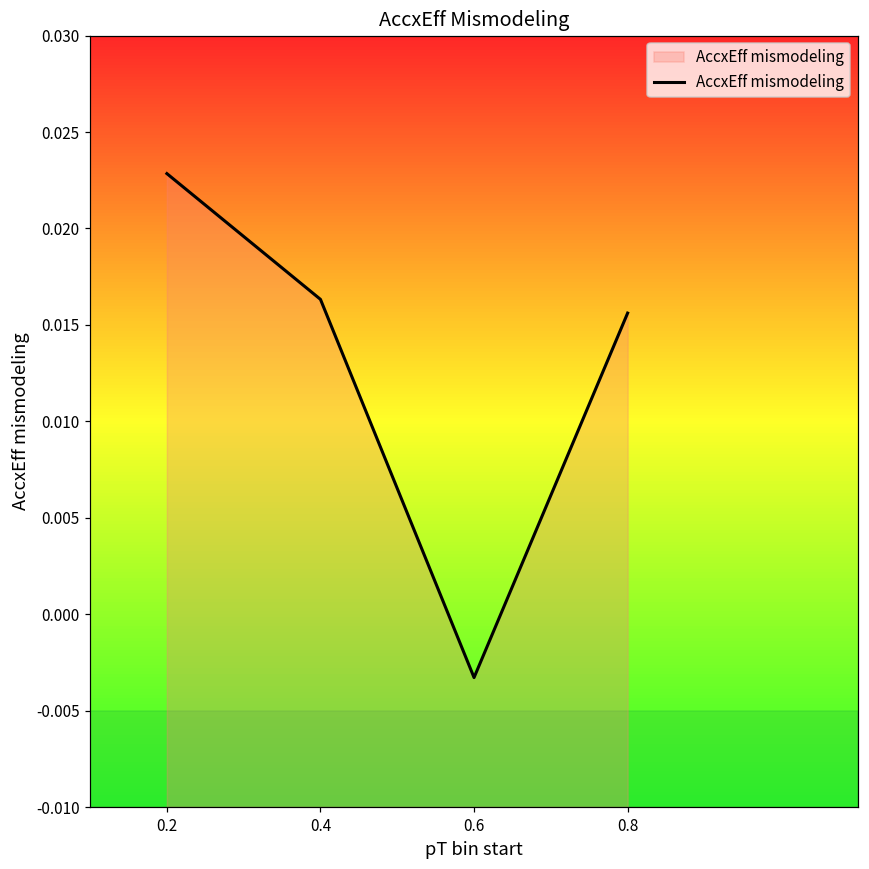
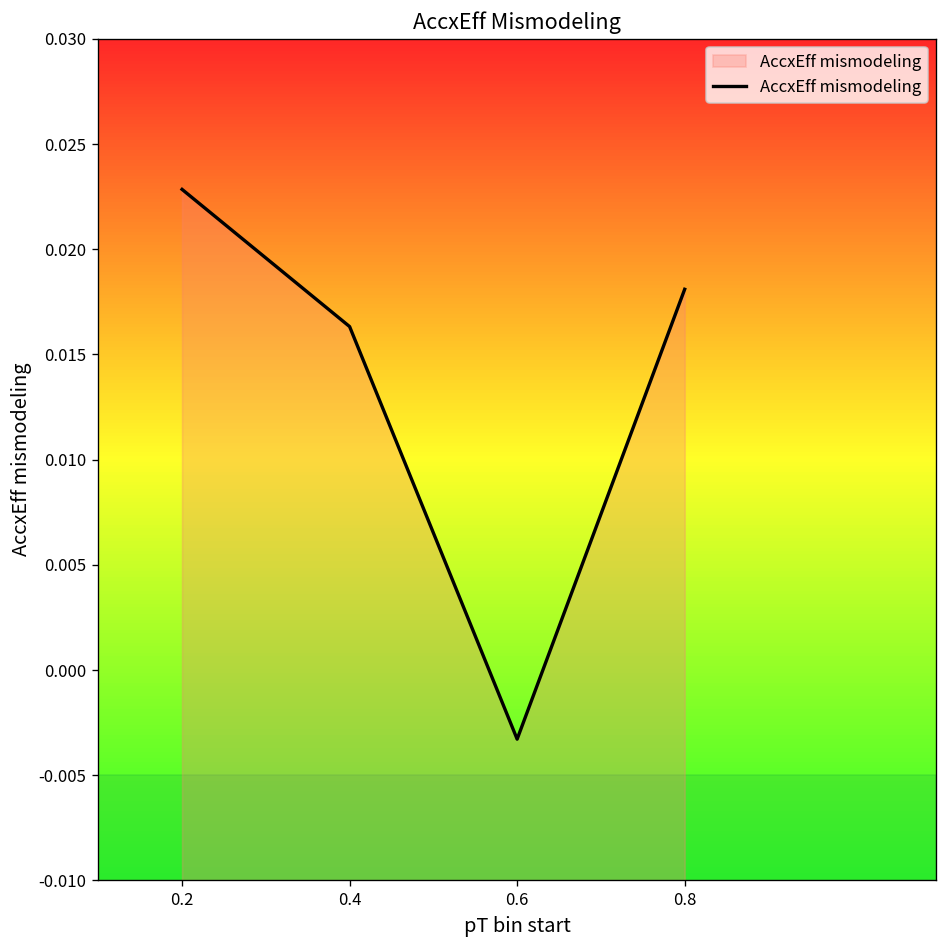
  {
    "0.2": 0.0228,
    "0.4": 0.0163,
    "0.6": -0.0033,
-   "0.8": 0.0156
+   "0.8": 0.0181
  }
